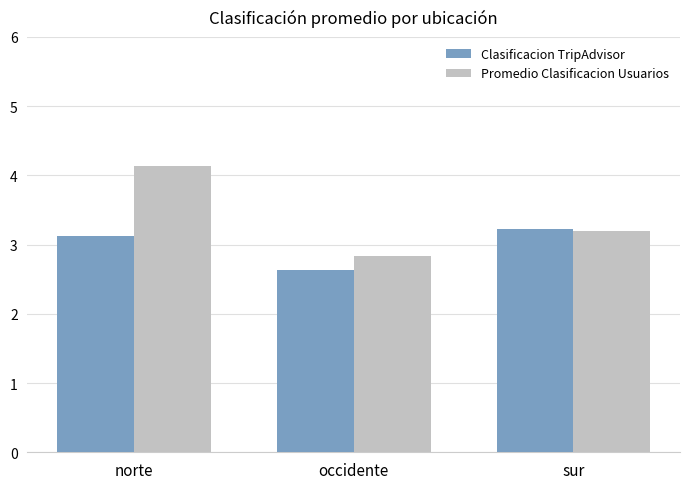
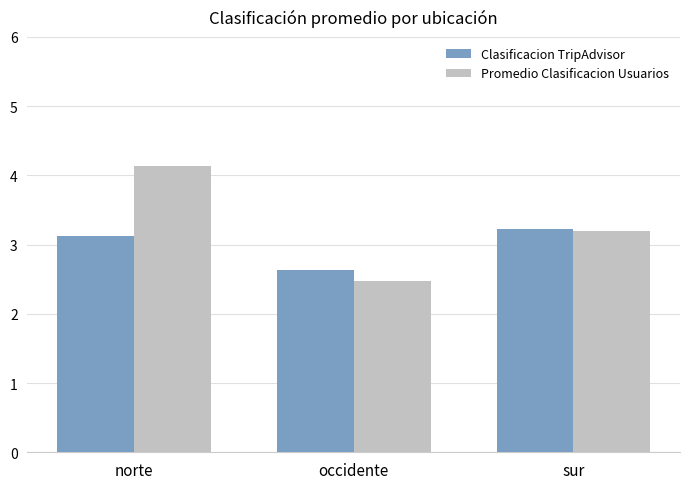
  {
    "Clasificacion TripAdvisor": {
      "norte": 3.1,
      "occidente": 2.6,
      "sur": 3.2
    },
    "Promedio Clasificacion Usuarios": {
      "norte": 4.1,
-     "occidente": 2.8,
+     "occidente": 2.5,
      "sur": 3.2
    }
  }
